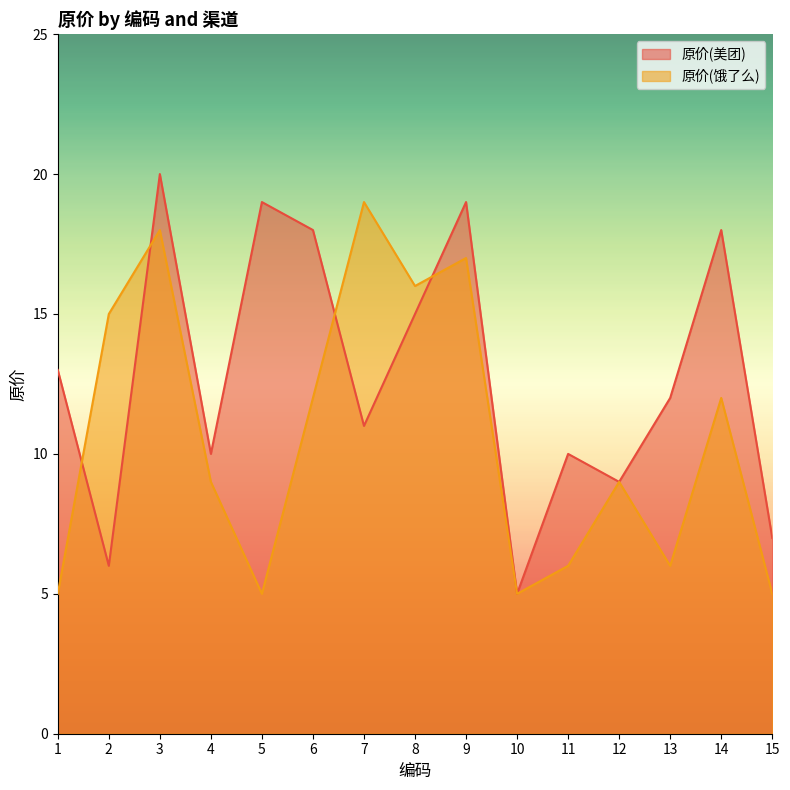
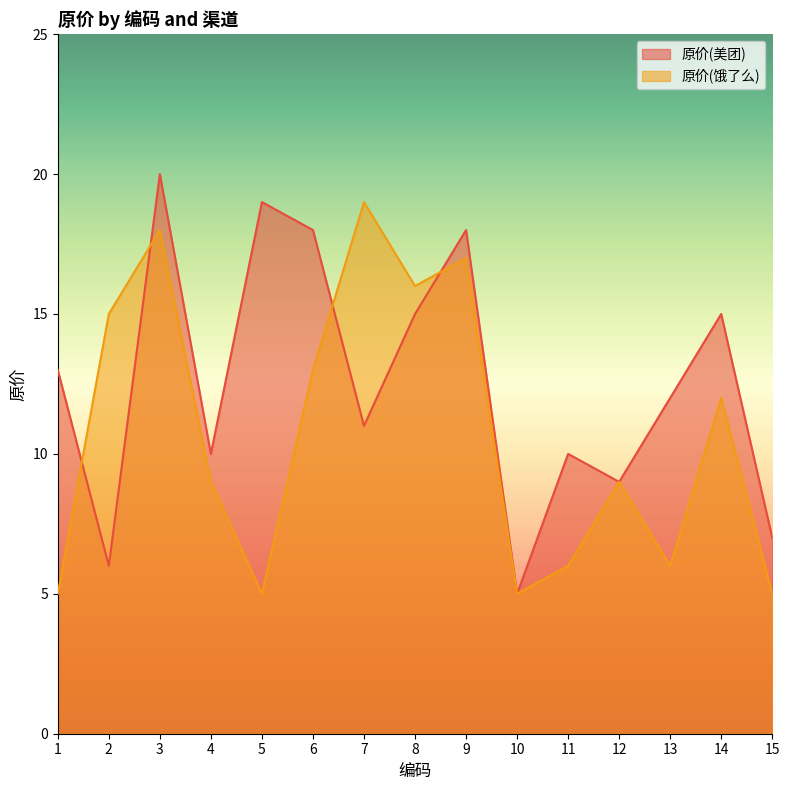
  {
    "原价(美团)": {
      "1": 13,
      "2": 6,
      "3": 20,
      "4": 10,
      "5": 19,
      "6": 18,
      "7": 11,
      "8": 15,
-     "9": 19,
+     "9": 18,
      "11": 10,
      "13": 12,
-     "14": 18,
+     "14": 15,
      "15": 7
    },
    "原价(饿了么)": {
      "1": 5,
      "2": 15,
      "3": 18,
      "4": 9,
      "5": 5,
-     "6": 12,
+     "6": 13,
      "7": 19,
      "8": 16,
      "9": 17,
      "11": 6,
      "13": 6,
      "14": 12,
      "15": 5
    }
  }
